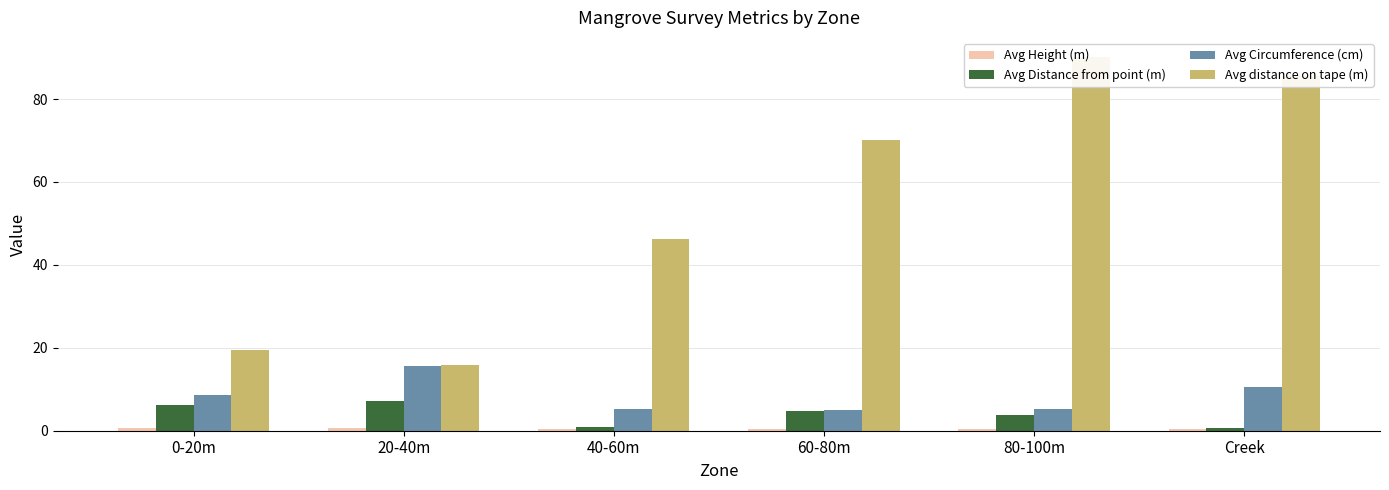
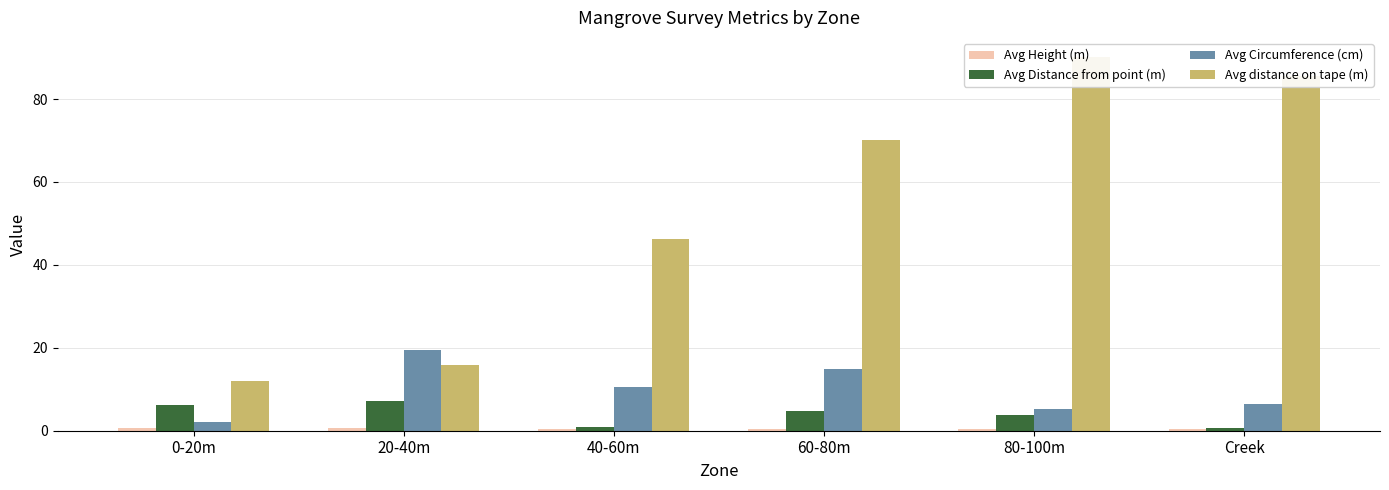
  {
    "Avg Height (m)": {
      "0-20m": 1,
      "20-40m": 1
    },
    "Avg Distance from point (m)": {
      "0-20m": 6,
      "20-40m": 7,
      "40-60m": 1,
      "60-80m": 5,
      "80-100m": 4,
      "Creek": 1
    },
    "Avg Circumference (cm)": {
-     "0-20m": 9,
-     "20-40m": 16,
-     "40-60m": 5,
-     "60-80m": 5,
+     "0-20m": 2,
+     "20-40m": 20,
+     "40-60m": 11,
+     "60-80m": 15,
      "80-100m": 5,
-     "Creek": 11
+     "Creek": 7
    },
    "Avg distance on tape (m)": {
-     "0-20m": 20,
+     "0-20m": 12,
      "20-40m": 16,
      "40-60m": 46,
      "60-80m": 70
    }
  }
